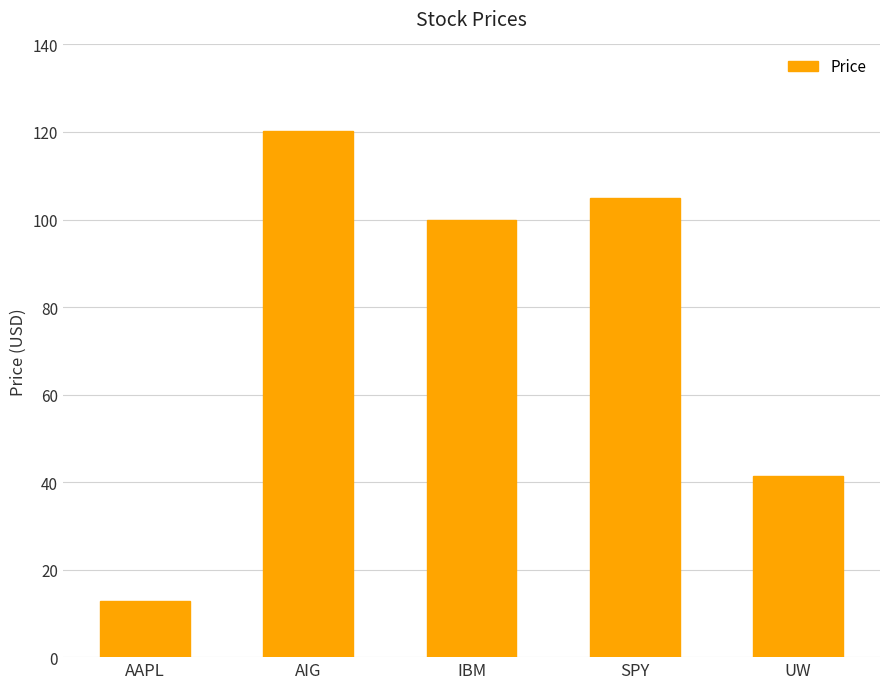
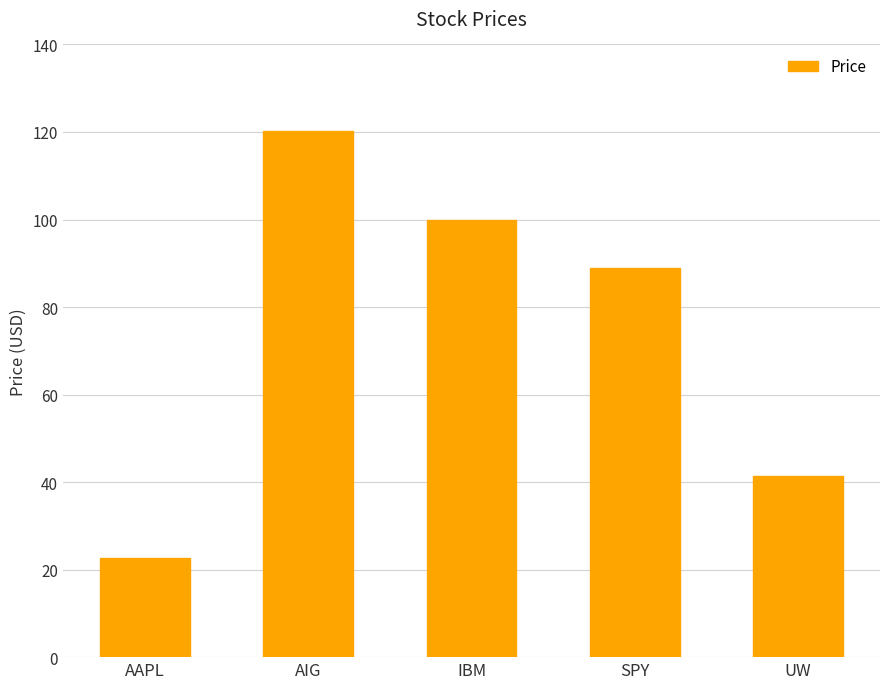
  {
-   "AAPL": 13,
+   "AAPL": 23,
    "AIG": 120,
    "IBM": 100,
-   "SPY": 105,
+   "SPY": 89,
    "UW": 42
  }
